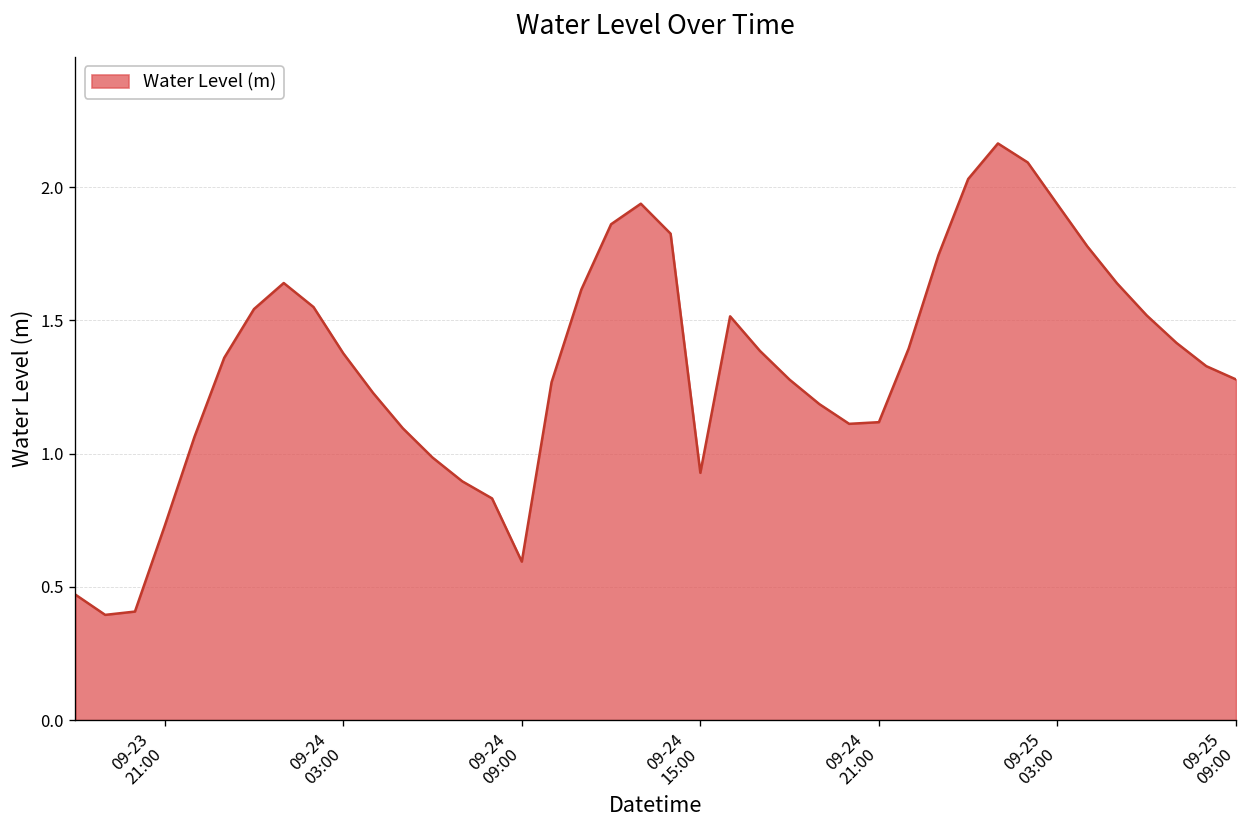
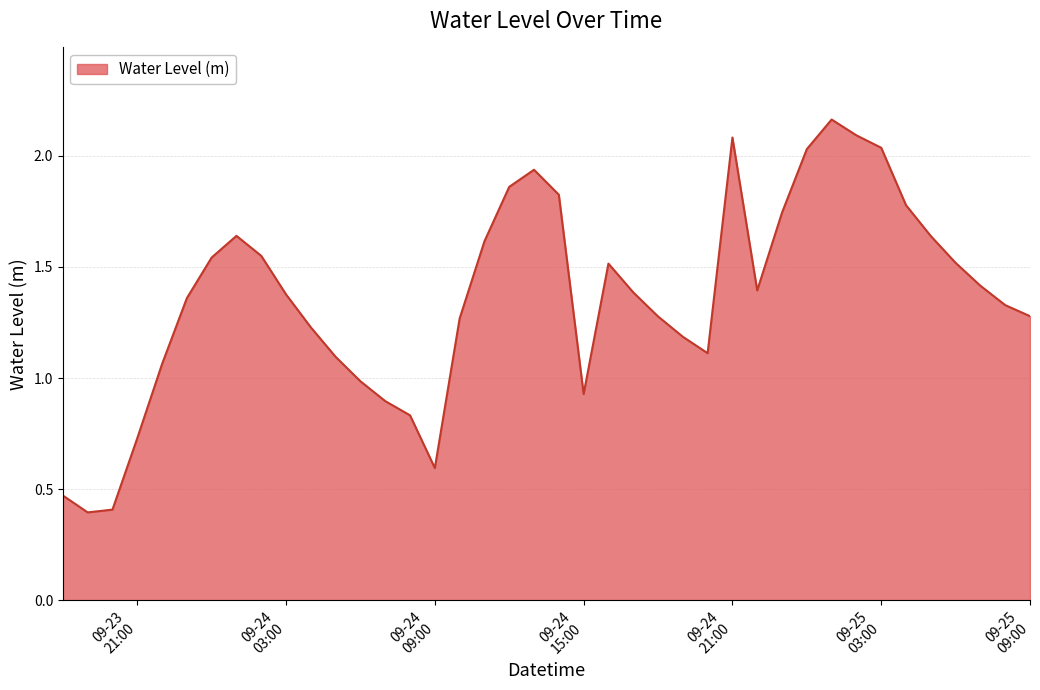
  {
    "09-23 21:00": 0.73,
    "09-24 03:00": 1.38,
    "09-24 09:00": 0.59,
    "09-24 15:00": 0.93,
-   "09-24 21:00": 1.12,
-   "09-25 03:00": 1.94,
+   "09-24 21:00": 2.08,
+   "09-25 03:00": 2.04,
    "09-25 09:00": 1.28
  }
